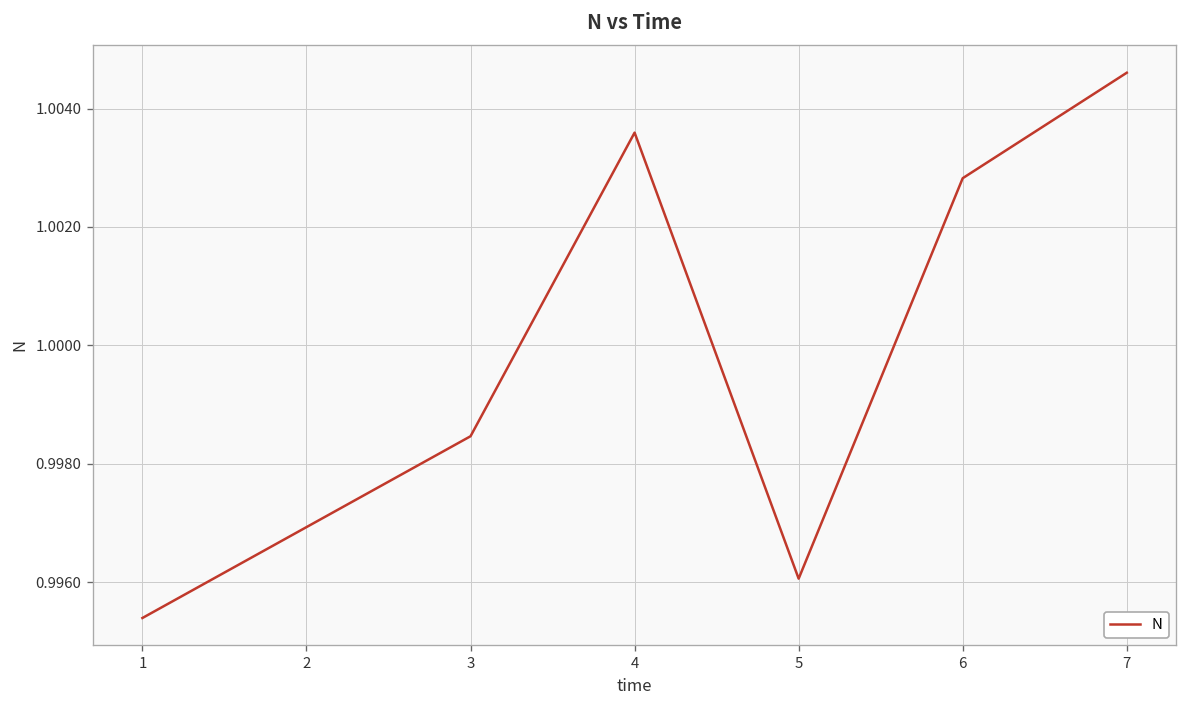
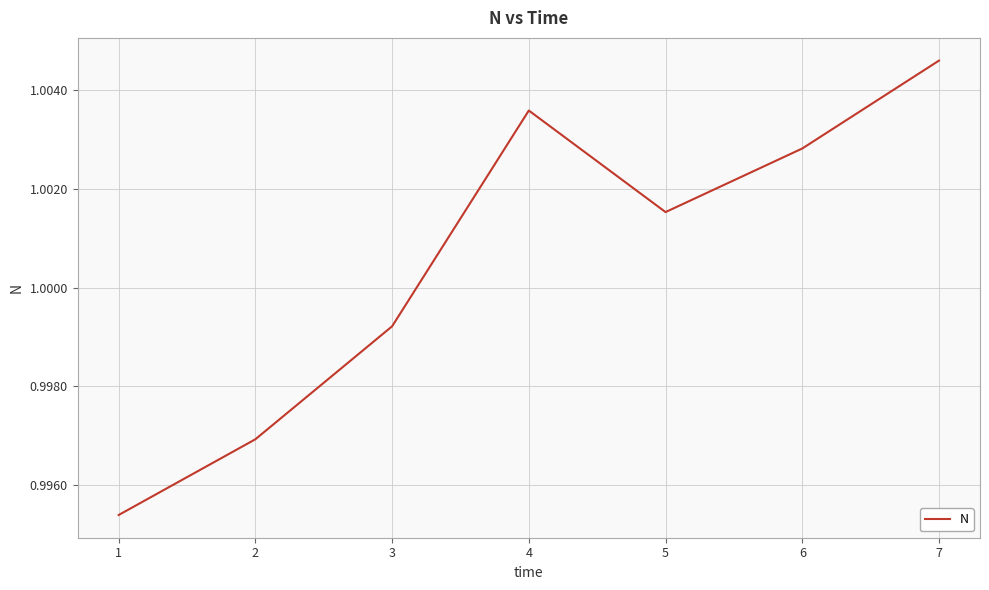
  {
    "1": 0.9954,
    "2": 0.9969,
-   "3": 0.9985,
+   "3": 0.9992,
    "4": 1.0036,
-   "5": 0.9961,
+   "5": 1.0015,
    "6": 1.0028,
    "7": 1.0046
  }
